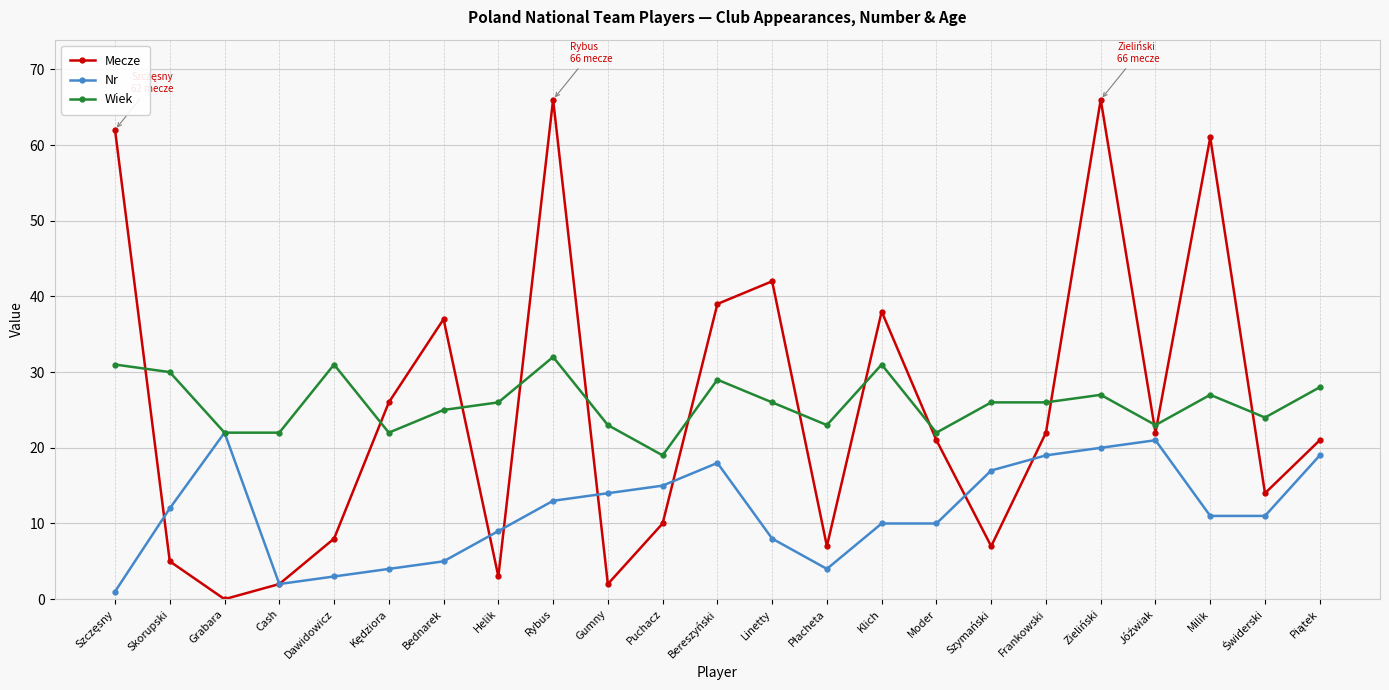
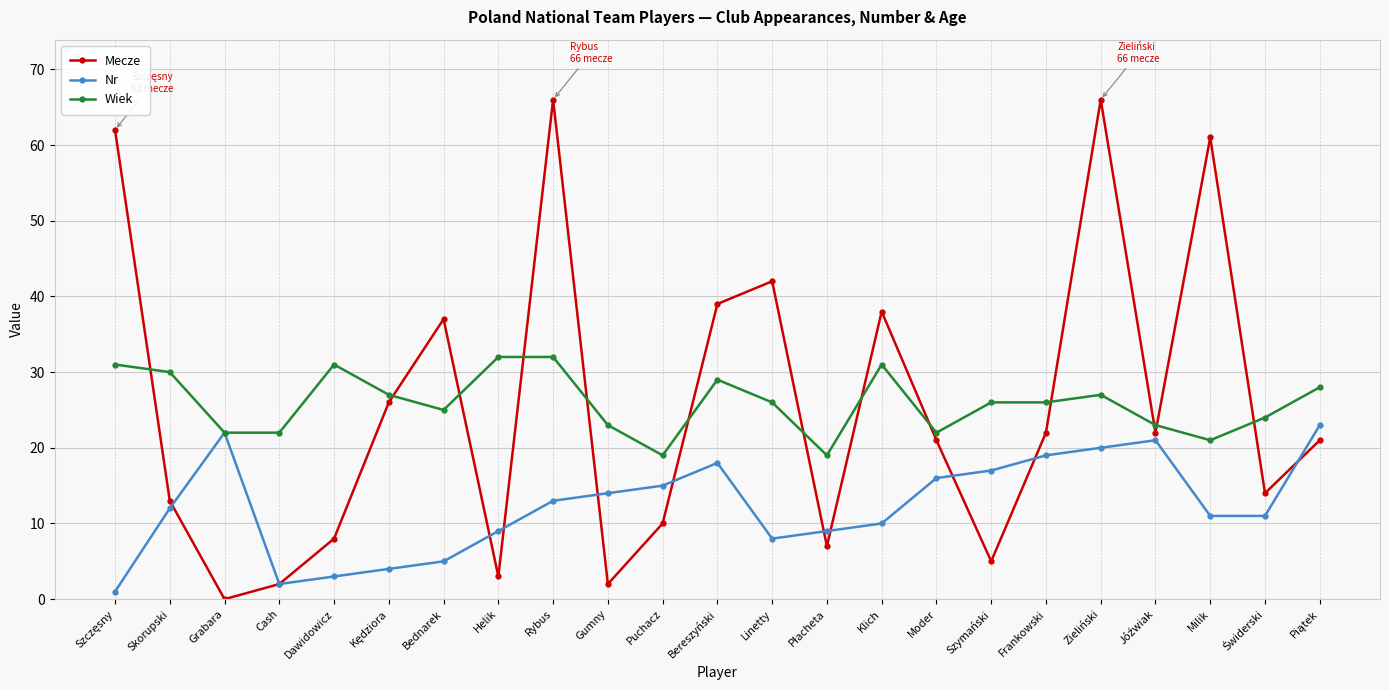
  {
    "Mecze": {
-     "Skorupski": 5,
+     "Skorupski": 13,
      "Grabara": 0,
      "Dawidowicz": 8,
      "Kędziora": 26,
      "Bednarek": 37,
      "Helik": 3,
      "Gumny": 2,
      "Puchacz": 10,
      "Bereszyński": 39,
      "Linetty": 42,
      "Płacheta": 7,
      "Klich": 38,
      "Moder": 21,
-     "Szymański": 7,
+     "Szymański": 5,
      "Frankowski": 22,
      "Jóźwiak": 22,
      "Milik": 61,
      "Świderski": 14,
      "Piątek": 21
    },
    "Nr": {
      "Szczęsny": 1,
      "Skorupski": 12,
      "Dawidowicz": 3,
      "Kędziora": 4,
      "Bednarek": 5,
      "Helik": 9,
      "Rybus": 13,
      "Gumny": 14,
      "Puchacz": 15,
      "Bereszyński": 18,
      "Linetty": 8,
-     "Płacheta": 4,
+     "Płacheta": 9,
      "Klich": 10,
-     "Moder": 10,
+     "Moder": 16,
      "Szymański": 17,
      "Frankowski": 19,
      "Zieliński": 20,
      "Jóźwiak": 21,
      "Milik": 11,
      "Świderski": 11,
-     "Piątek": 19
+     "Piątek": 23
    },
    "Wiek": {
      "Szczęsny": 31,
      "Skorupski": 30,
      "Cash": 22,
      "Dawidowicz": 31,
-     "Kędziora": 22,
+     "Kędziora": 27,
      "Bednarek": 25,
-     "Helik": 26,
+     "Helik": 32,
      "Rybus": 32,
      "Gumny": 23,
      "Puchacz": 19,
      "Bereszyński": 29,
      "Linetty": 26,
-     "Płacheta": 23,
+     "Płacheta": 19,
      "Klich": 31,
      "Moder": 22,
      "Szymański": 26,
      "Frankowski": 26,
      "Zieliński": 27,
      "Jóźwiak": 23,
-     "Milik": 27,
+     "Milik": 21,
      "Świderski": 24,
      "Piątek": 28
    }
  }
